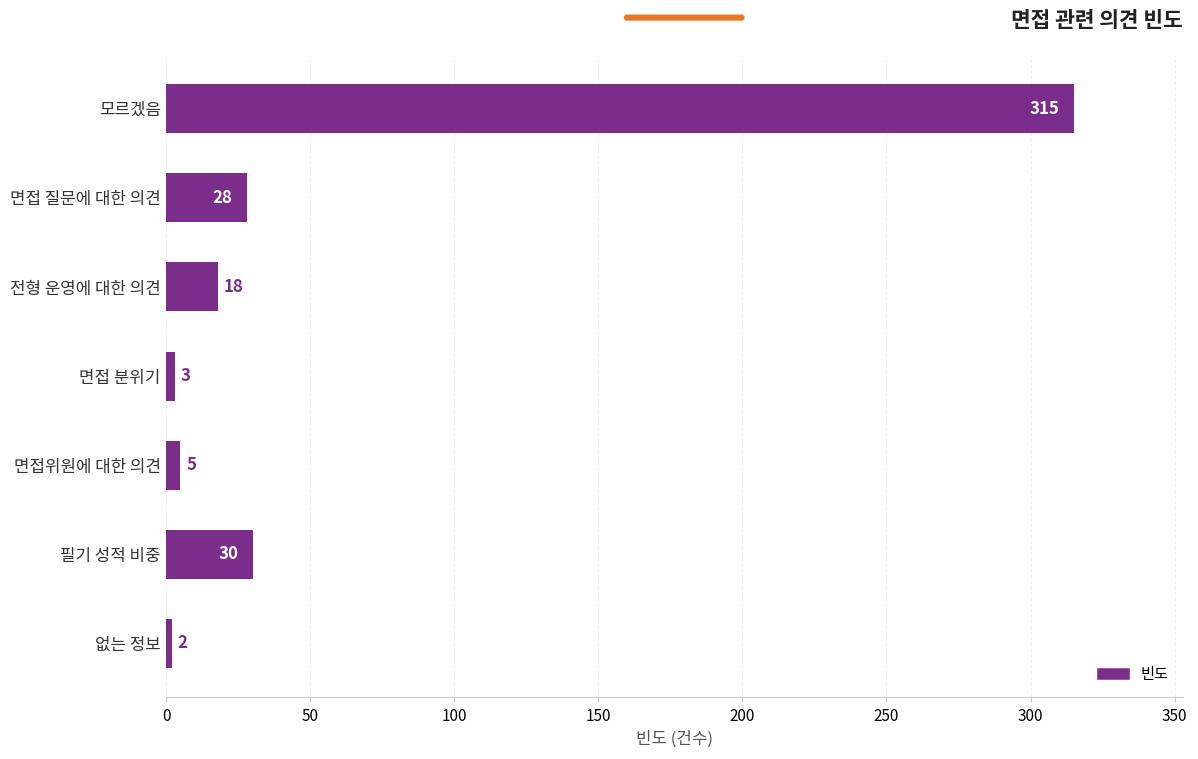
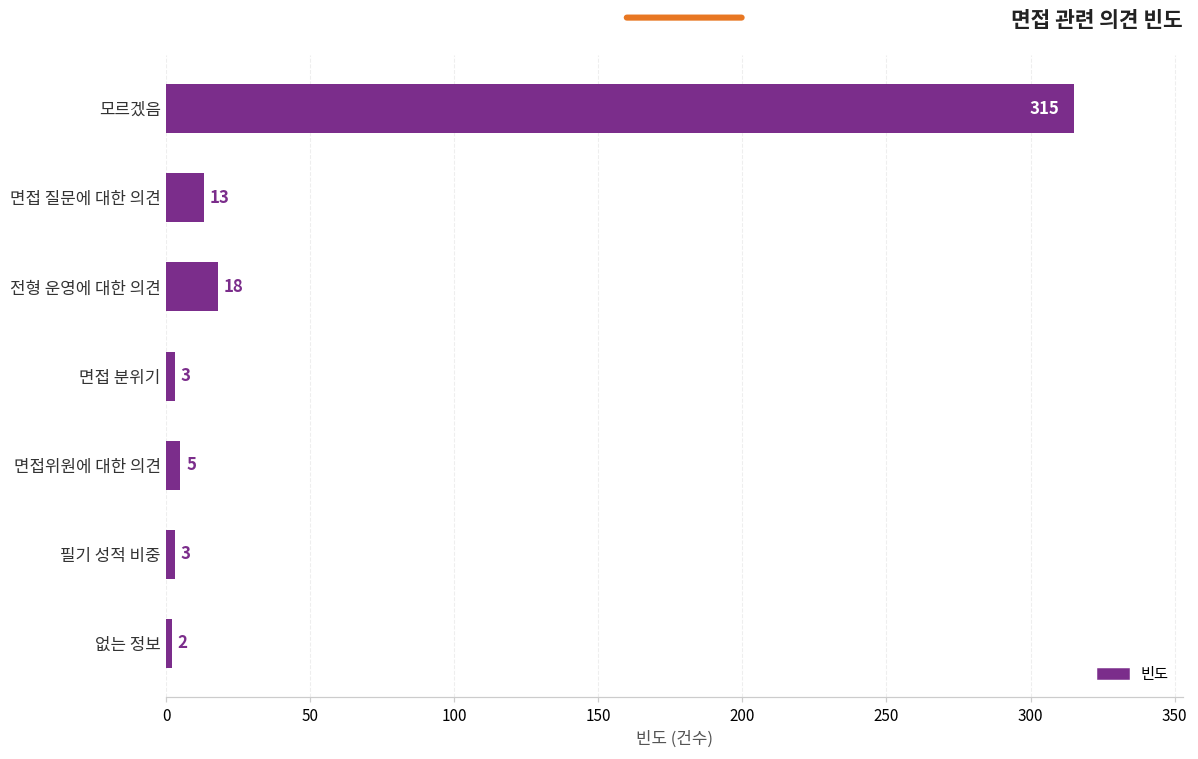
  {
    "모르겠음": 315,
-   "면접 질문에 대한 의견": 28,
+   "면접 질문에 대한 의견": 13,
    "전형 운영에 대한 의견": 18,
    "면접 분위기": 3,
    "면접위원에 대한 의견": 5,
-   "필기 성적 비중": 30,
+   "필기 성적 비중": 3,
    "없는 정보": 2
  }
